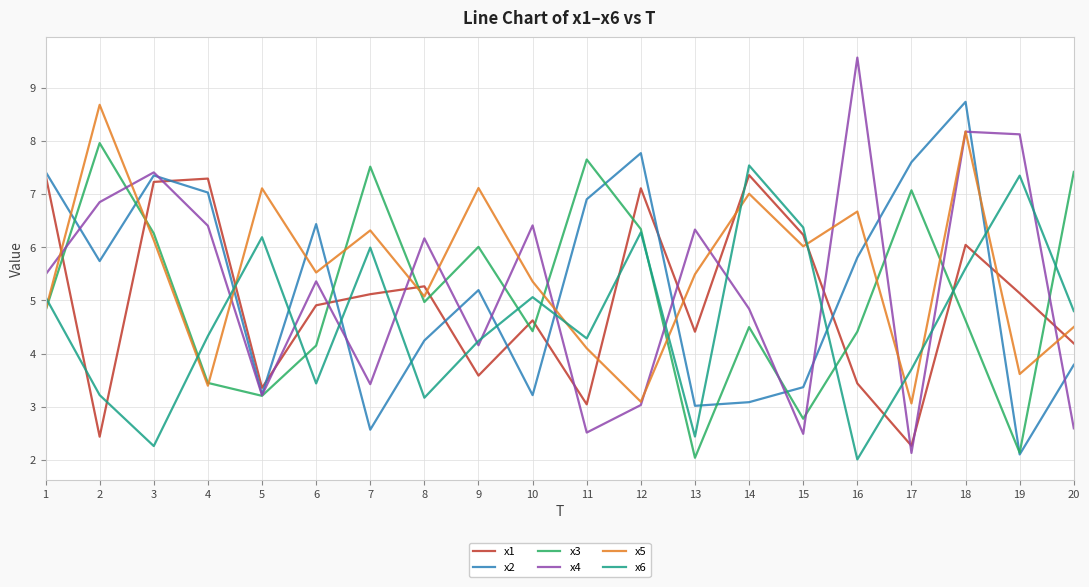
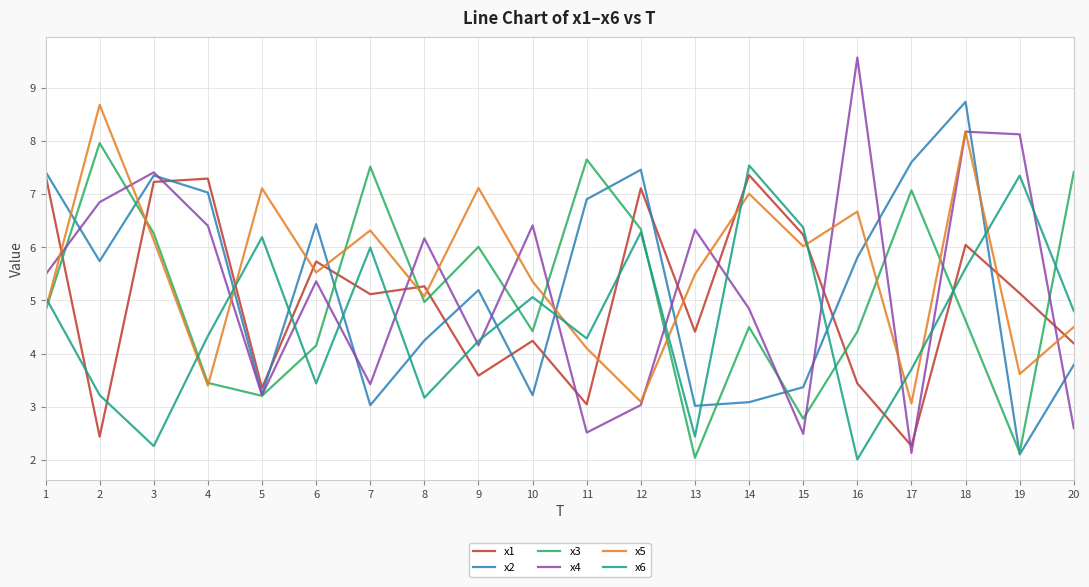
  {
    "x1": {
      "1": 7.4,
      "2": 2.4,
      "3": 7.2,
      "4": 7.3,
      "5": 3.4,
-     "6": 4.9,
+     "6": 5.7,
      "7": 5.1,
      "8": 5.3,
      "9": 3.6,
-     "10": 4.6,
+     "10": 4.2,
      "11": 3.0,
      "12": 7.1,
      "13": 4.4,
      "14": 7.4,
      "15": 6.2,
      "16": 3.4,
      "17": 2.3,
      "18": 6.0,
      "19": 5.1,
      "20": 4.2
    },
    "x2": {
      "1": 7.4,
      "2": 5.7,
      "3": 7.3,
      "4": 7.0,
      "6": 6.4,
-     "7": 2.6,
+     "7": 3.0,
      "8": 4.2,
      "9": 5.2,
      "10": 3.2,
      "11": 6.9,
-     "12": 7.8,
+     "12": 7.5,
      "13": 3.0,
      "14": 3.1,
      "15": 3.4,
      "16": 5.8,
      "17": 7.6,
      "18": 8.7,
      "20": 3.8
    },
    "x4": {
      "1": 5.5,
      "2": 6.8,
      "3": 7.4,
      "4": 6.4,
      "6": 5.4,
      "7": 3.4,
      "8": 6.2,
      "9": 4.2,
      "10": 6.4,
      "11": 2.5,
      "12": 3.0,
      "13": 6.3,
      "14": 4.8,
      "15": 2.5,
      "16": 9.6,
      "17": 2.1,
      "19": 8.1,
      "20": 2.6
    },
    "x5": {
      "2": 8.7,
      "3": 6.1,
      "4": 3.4,
      "5": 7.1,
      "6": 5.5,
      "7": 6.3,
      "8": 5.1,
      "9": 7.1,
      "10": 5.4,
      "11": 4.1,
      "12": 3.1,
      "13": 5.5,
      "14": 7.0,
      "15": 6.0,
      "16": 6.7,
      "17": 3.1,
      "19": 3.6,
      "20": 4.5
    }
  }
